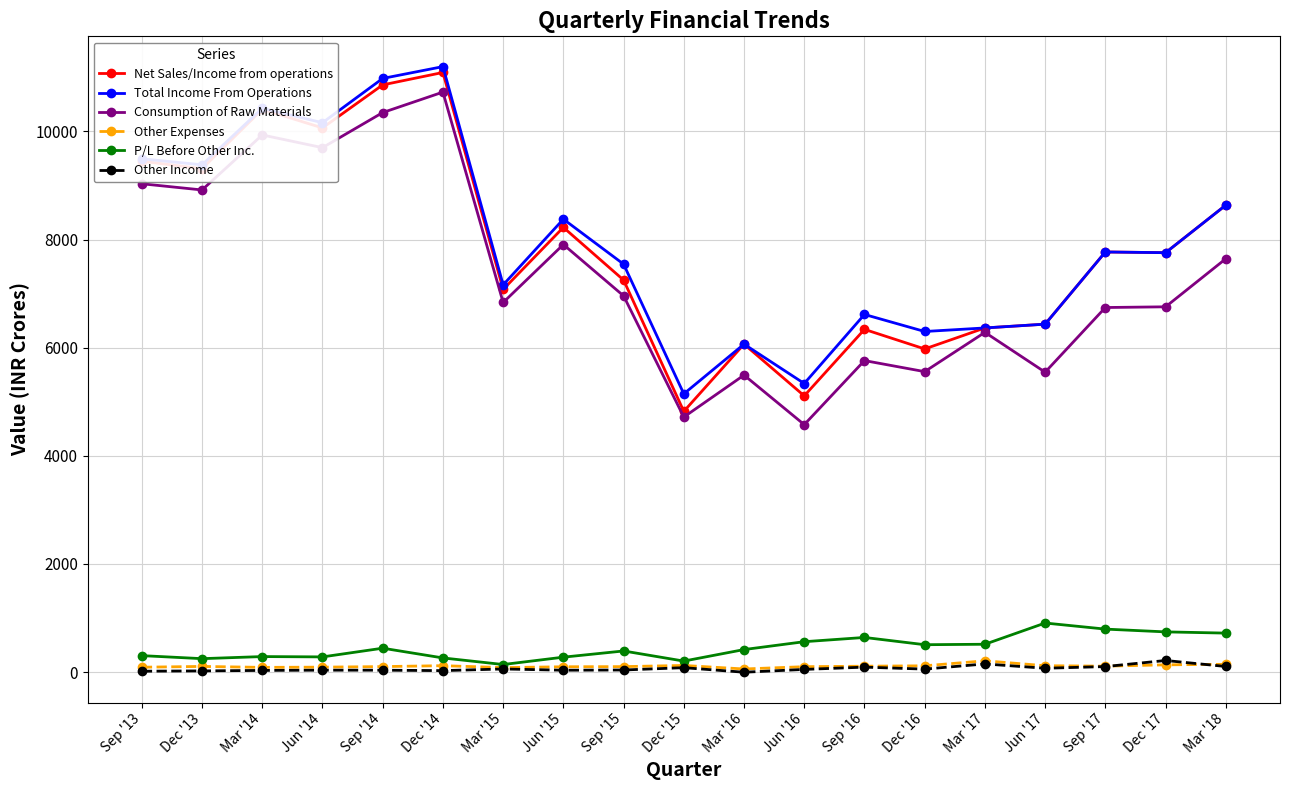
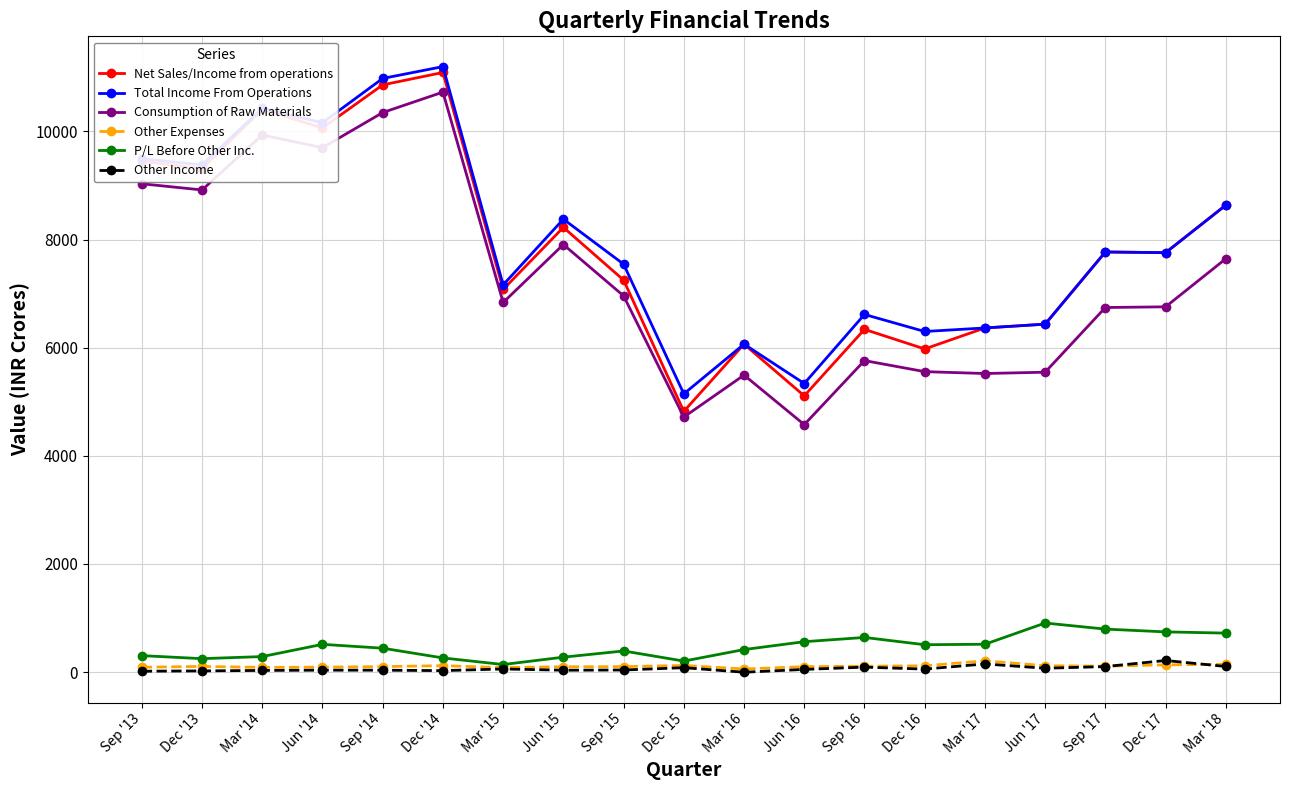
  {
    "Net Sales/Income from operations": {
      "Sep '14": 10900,
      "Dec '14": 11100,
      "Mar '15": 7100,
      "Jun '15": 8200,
      "Sep '15": 7300,
      "Dec '15": 4800,
      "Jun '16": 5100,
      "Sep '16": 6300,
      "Dec '16": 6000
    },
    "Total Income From Operations": {
      "Sep '14": 11000,
      "Dec '14": 11200,
      "Mar '15": 7200,
      "Jun '15": 8400,
      "Sep '15": 7500,
      "Dec '15": 5100,
      "Jun '16": 5300,
      "Sep '16": 6600,
      "Dec '16": 6300
    },
    "Consumption of Raw Materials": {
      "Sep '13": 9000,
      "Dec '13": 8900,
      "Sep '14": 10300,
      "Dec '14": 10700,
      "Mar '15": 6800,
      "Jun '15": 7900,
      "Sep '15": 7000,
      "Dec '15": 4700,
      "Mar '16": 5500,
      "Jun '16": 4600,
      "Sep '16": 5800,
      "Dec '16": 5600,
-     "Mar '17": 6300,
+     "Mar '17": 5500,
      "Jun '17": 5500,
      "Sep '17": 6700,
      "Dec '17": 6800,
      "Mar '18": 7600
    },
    "Other Expenses": {
      "Sep '13": 100,
      "Dec '13": 100,
      "Mar '14": 100,
      "Jun '14": 100,
      "Sep '14": 100,
      "Dec '14": 100,
      "Jun '15": 100,
      "Sep '15": 100,
      "Mar '16": 100,
      "Jun '16": 100,
      "Dec '16": 100,
      "Mar '17": 200,
      "Jun '17": 100,
      "Dec '17": 100
    },
    "P/L Before Other Inc.": {
      "Sep '13": 300,
      "Dec '13": 200,
      "Mar '14": 300,
-     "Jun '14": 300,
+     "Jun '14": 500,
      "Sep '14": 400,
      "Dec '14": 300,
      "Mar '15": 100,
      "Jun '15": 300,
      "Sep '15": 400,
      "Dec '15": 200,
      "Mar '16": 400,
      "Jun '16": 600,
      "Sep '16": 600,
      "Dec '16": 500,
      "Mar '17": 500,
      "Jun '17": 900,
      "Sep '17": 800,
      "Dec '17": 700,
      "Mar '18": 700
    },
    "Other Income": {
      "Sep '13": 0,
      "Dec '13": 0,
      "Mar '14": 0,
      "Jun '14": 0,
      "Sep '14": 0,
      "Dec '14": 0,
      "Jun '15": 0,
      "Sep '15": 0,
      "Mar '16": 0,
      "Jun '16": 0,
      "Dec '16": 100,
      "Mar '17": 200,
      "Jun '17": 100,
      "Dec '17": 200
    }
  }
